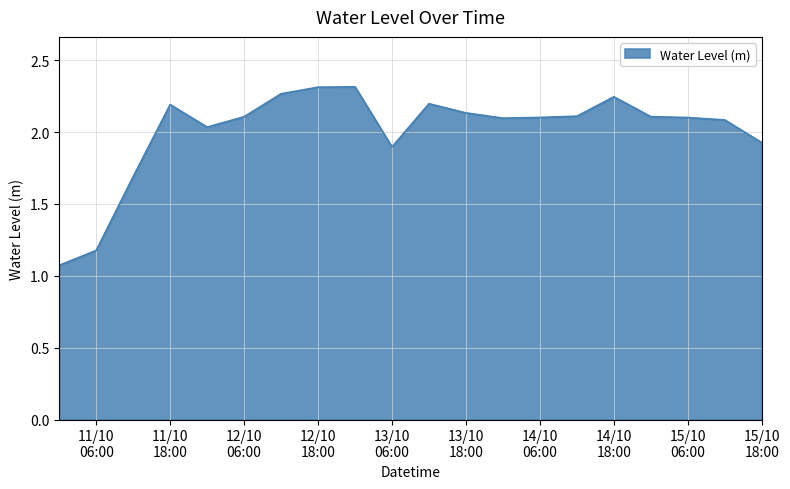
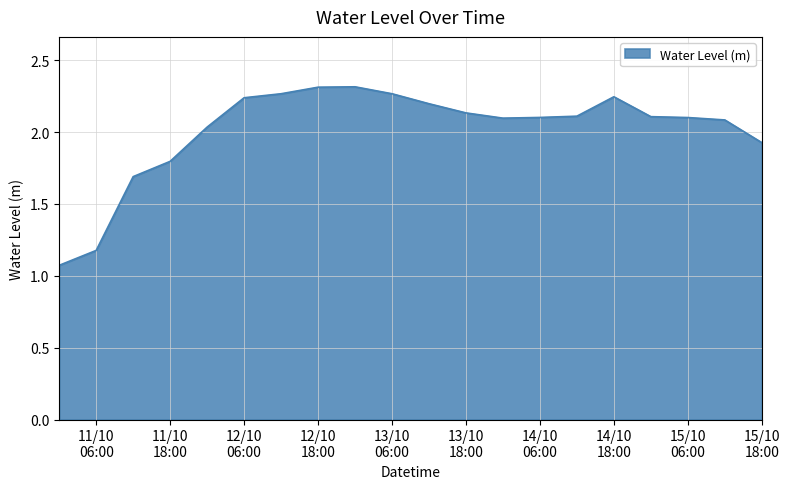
  {
    "11/10 06:00": 1.18,
-   "11/10 18:00": 2.19,
-   "12/10 06:00": 2.11,
+   "11/10 18:00": 1.80,
+   "12/10 06:00": 2.24,
    "12/10 18:00": 2.31,
-   "13/10 06:00": 1.90,
+   "13/10 06:00": 2.27,
    "13/10 18:00": 2.13,
    "14/10 06:00": 2.10,
    "14/10 18:00": 2.25,
    "15/10 06:00": 2.10,
    "15/10 18:00": 1.93
  }
